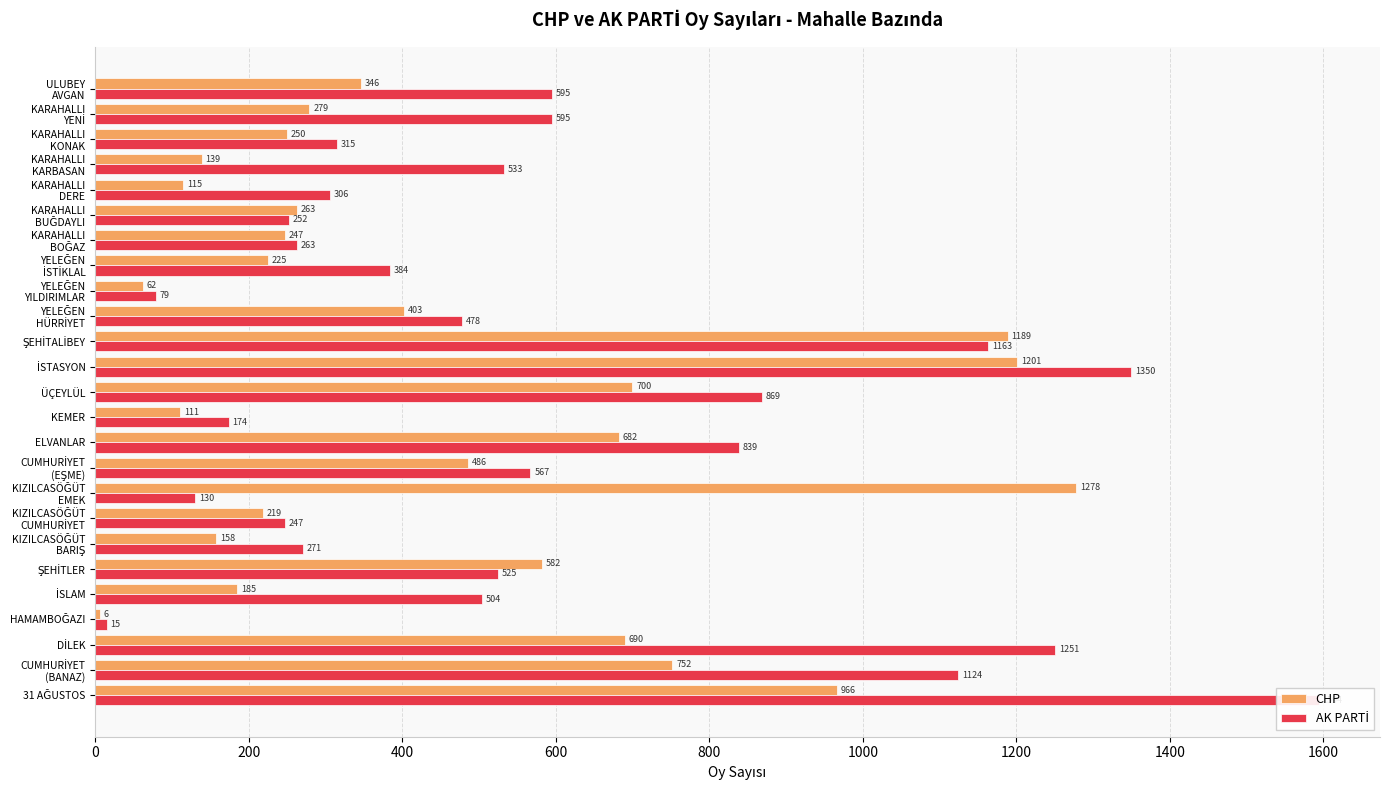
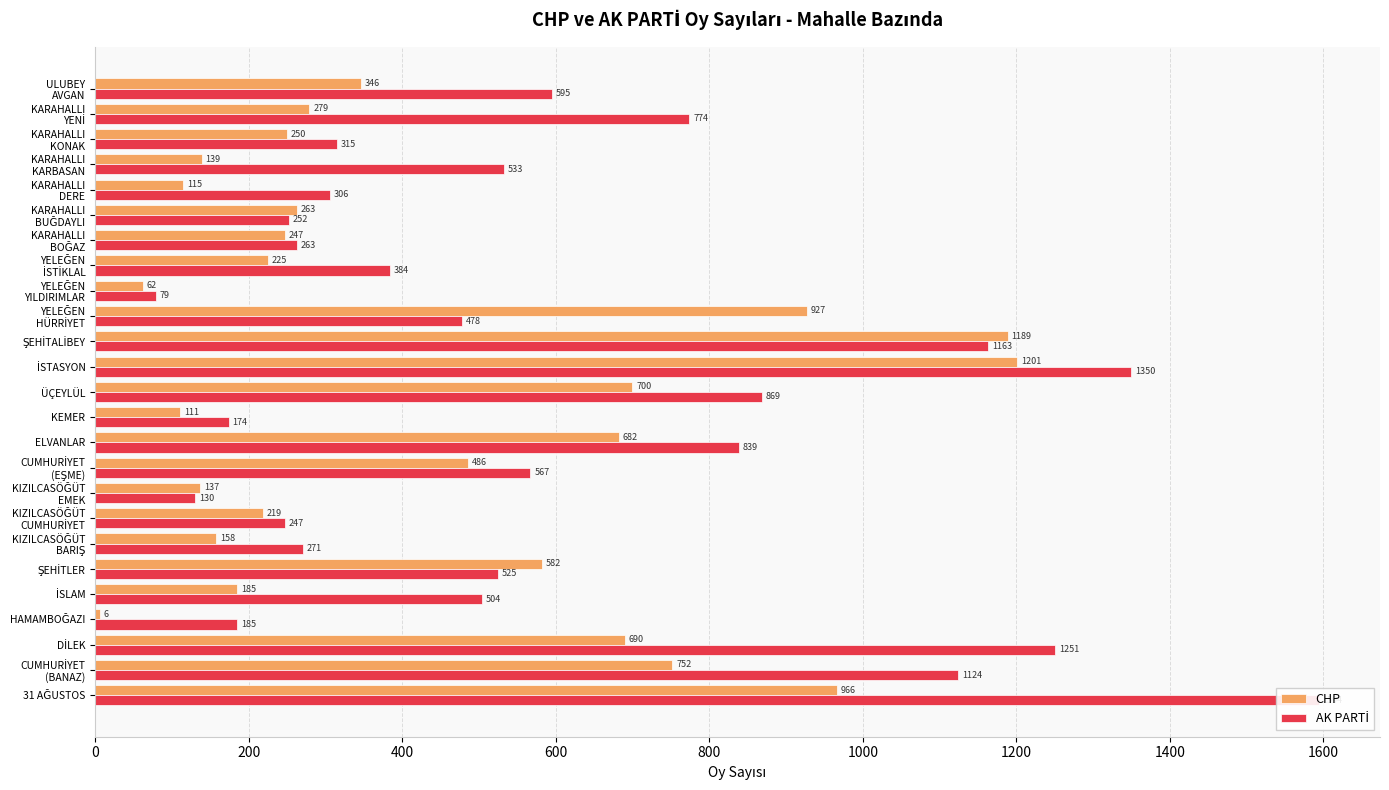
  {
    "CHP": {
      "ULUBEY AVGAN": 346,
      "KARAHALLI YENİ": 279,
      "KARAHALLI KONAK": 250,
      "KARAHALLI KARBASAN": 139,
      "KARAHALLI DERE": 115,
      "KARAHALLI BUĞDAYLI": 263,
      "KARAHALLI BOĞAZ": 247,
      "YELEĞEN İSTİKLAL": 225,
      "YELEĞEN YILDIRIMLAR": 62,
-     "YELEĞEN HÜRRİYET": 403,
+     "YELEĞEN HÜRRİYET": 927,
      "ŞEHİTALİBEY": 1189,
      "İSTASYON": 1201,
      "ÜÇEYLÜL": 700,
      "KEMER": 111,
      "ELVANLAR": 682,
      "CUMHURİYET (EŞME)": 486,
-     "KIZILCASÖĞÜT EMEK": 1278,
+     "KIZILCASÖĞÜT EMEK": 137,
      "KIZILCASÖĞÜT CUMHURİYET": 219,
      "KIZILCASÖĞÜT BARIŞ": 158,
      "ŞEHİTLER": 582,
      "İSLAM": 185,
      "HAMAMBOĞAZI": 6,
      "DİLEK": 690,
      "CUMHURİYET (BANAZ)": 752,
      "31 AĞUSTOS": 966
    },
    "AK PARTİ": {
      "ULUBEY AVGAN": 595,
-     "KARAHALLI YENİ": 595,
+     "KARAHALLI YENİ": 774,
      "KARAHALLI KONAK": 315,
      "KARAHALLI KARBASAN": 533,
      "KARAHALLI DERE": 306,
      "KARAHALLI BUĞDAYLI": 252,
      "KARAHALLI BOĞAZ": 263,
      "YELEĞEN İSTİKLAL": 384,
      "YELEĞEN YILDIRIMLAR": 79,
      "YELEĞEN HÜRRİYET": 478,
      "ŞEHİTALİBEY": 1163,
      "İSTASYON": 1350,
      "ÜÇEYLÜL": 869,
      "KEMER": 174,
      "ELVANLAR": 839,
      "CUMHURİYET (EŞME)": 567,
      "KIZILCASÖĞÜT EMEK": 130,
      "KIZILCASÖĞÜT CUMHURİYET": 247,
      "KIZILCASÖĞÜT BARIŞ": 271,
      "ŞEHİTLER": 525,
      "İSLAM": 504,
-     "HAMAMBOĞAZI": 15,
+     "HAMAMBOĞAZI": 185,
      "DİLEK": 1251,
      "CUMHURİYET (BANAZ)": 1124
    }
  }
